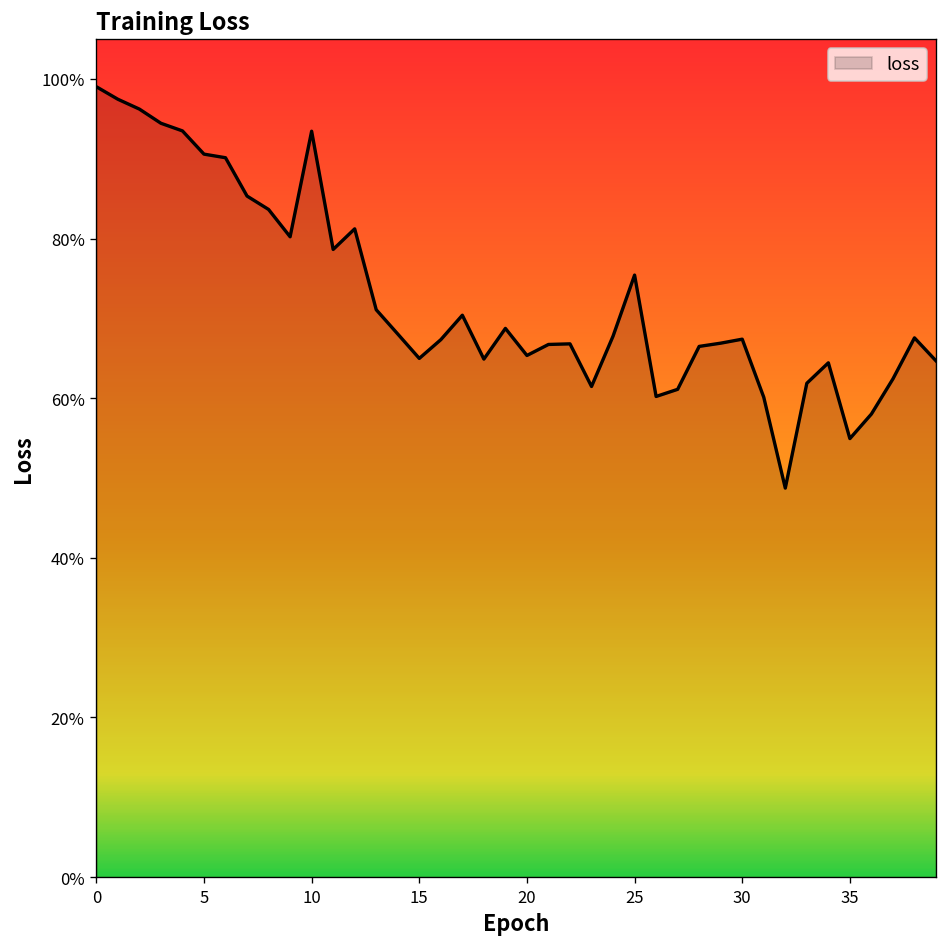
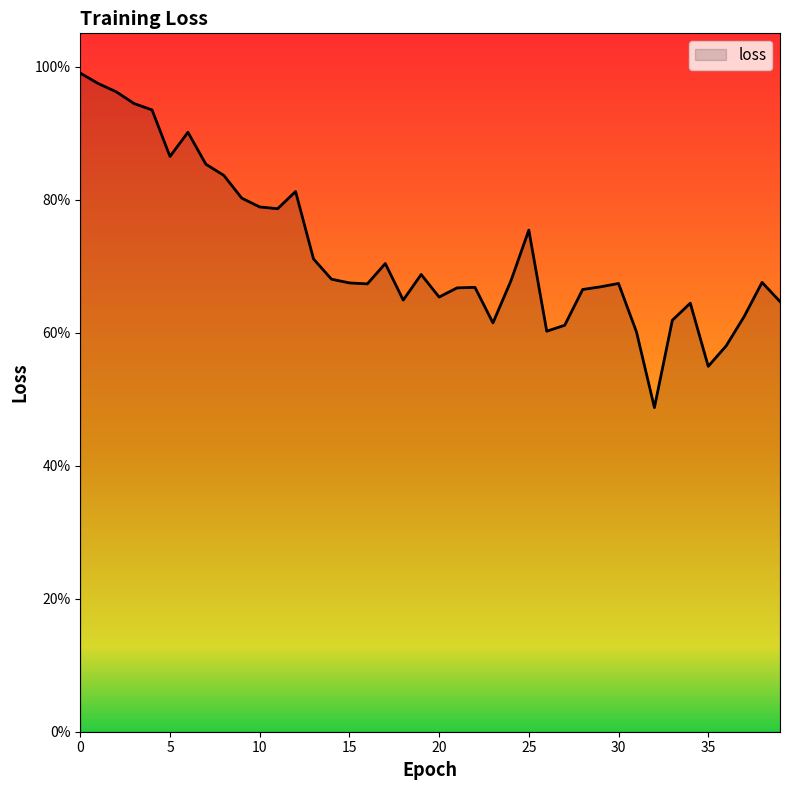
  {
    "0": "99%",
-   "5": "91%",
-   "10": "93%",
-   "15": "65%",
+   "5": "86%",
+   "10": "79%",
+   "15": "67%",
    "20": "65%",
    "25": "75%",
    "30": "67%",
    "35": "55%"
  }
